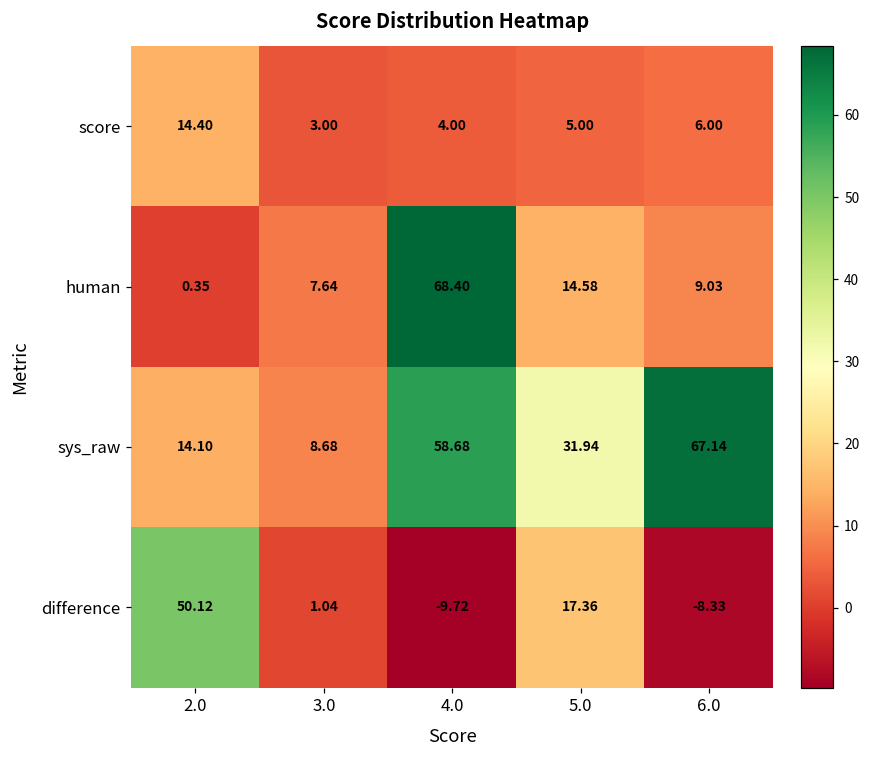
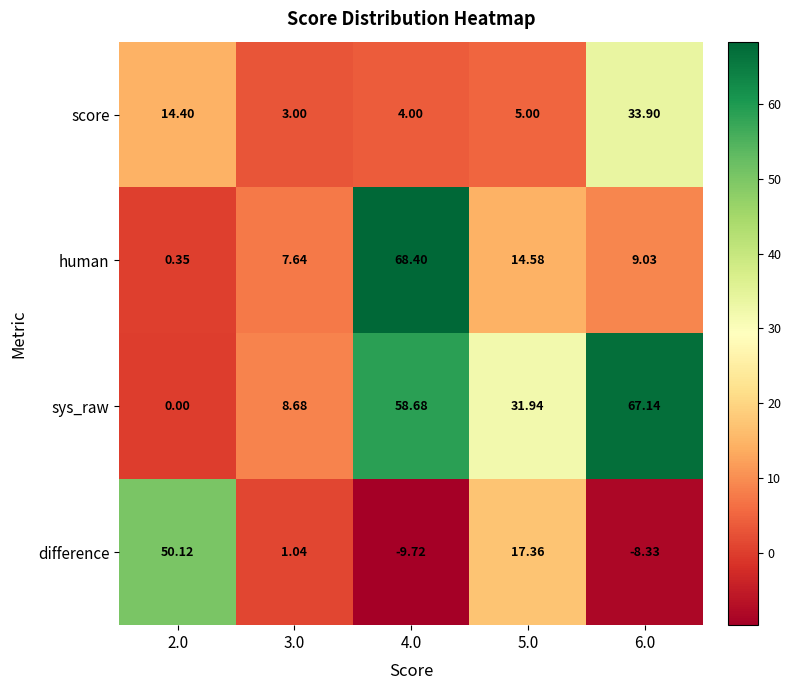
  {
    "score": {
      "2.0": 14.40,
      "3.0": 3.00,
      "4.0": 4.00,
      "5.0": 5.00,
-     "6.0": 6.00
+     "6.0": 33.90
    },
    "human": {
      "2.0": 0.35,
      "3.0": 7.64,
      "4.0": 68.40,
      "5.0": 14.58,
      "6.0": 9.03
    },
    "sys_raw": {
-     "2.0": 14.10,
+     "2.0": 0.00,
      "3.0": 8.68,
      "4.0": 58.68,
      "5.0": 31.94,
      "6.0": 67.14
    },
    "difference": {
      "2.0": 50.12,
      "3.0": 1.04,
      "4.0": -9.72,
      "5.0": 17.36,
      "6.0": -8.33
    }
  }
